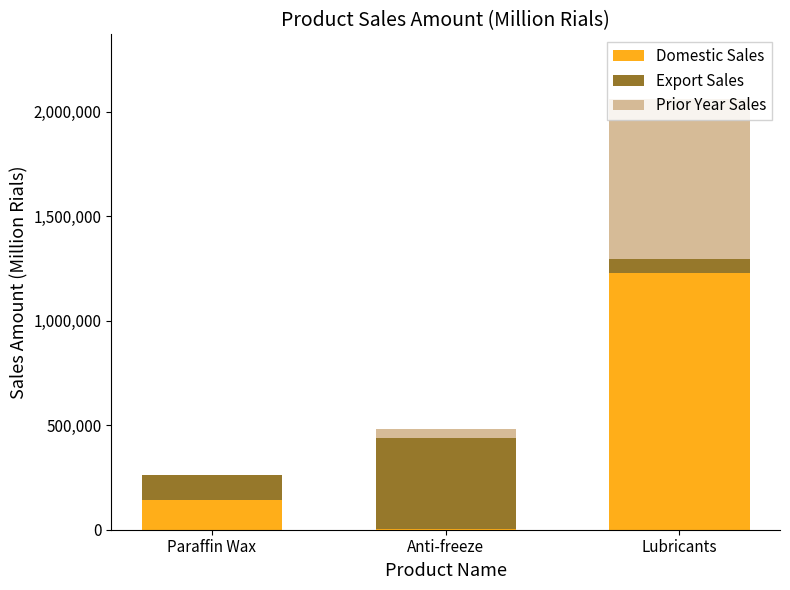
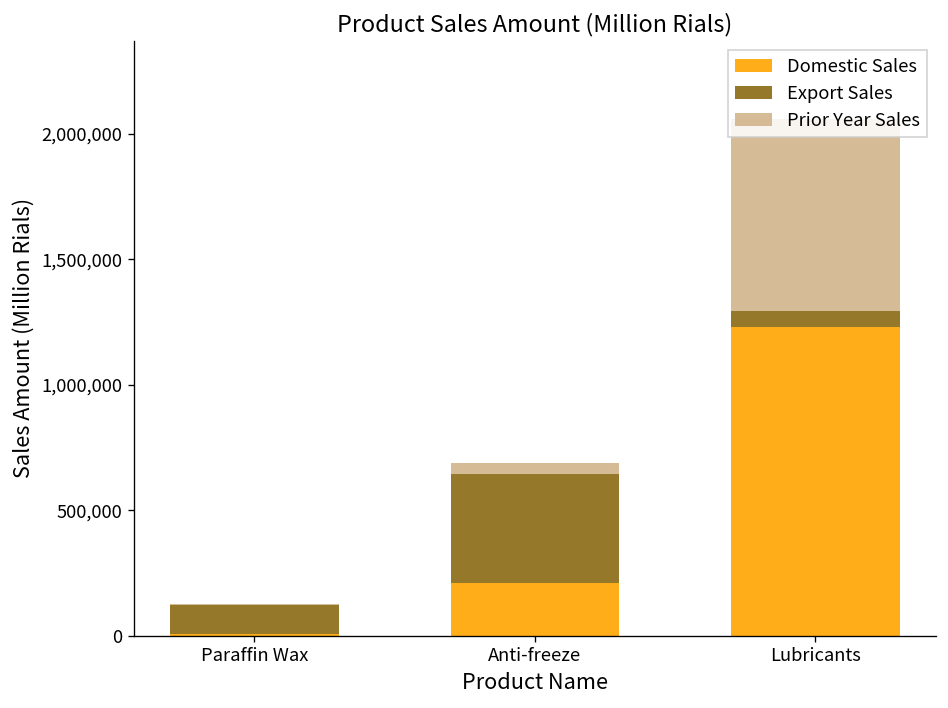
  {
    "Domestic Sales": {
-     "Paraffin Wax": "140,000",
-     "Anti-freeze": "10,000",
+     "Paraffin Wax": "10,000",
+     "Anti-freeze": "210,000",
      "Lubricants": "1,230,000"
    },
    "Export Sales": {
      "Paraffin Wax": "120,000",
      "Anti-freeze": "430,000",
      "Lubricants": "60,000"
    },
    "Prior Year Sales": {
      "Anti-freeze": "40,000"
    }
  }
